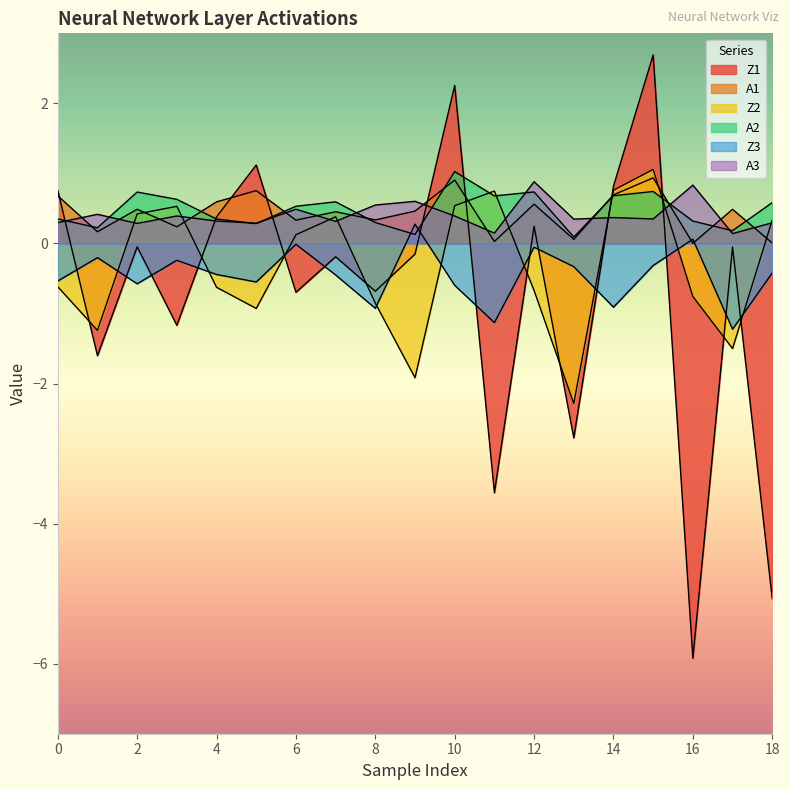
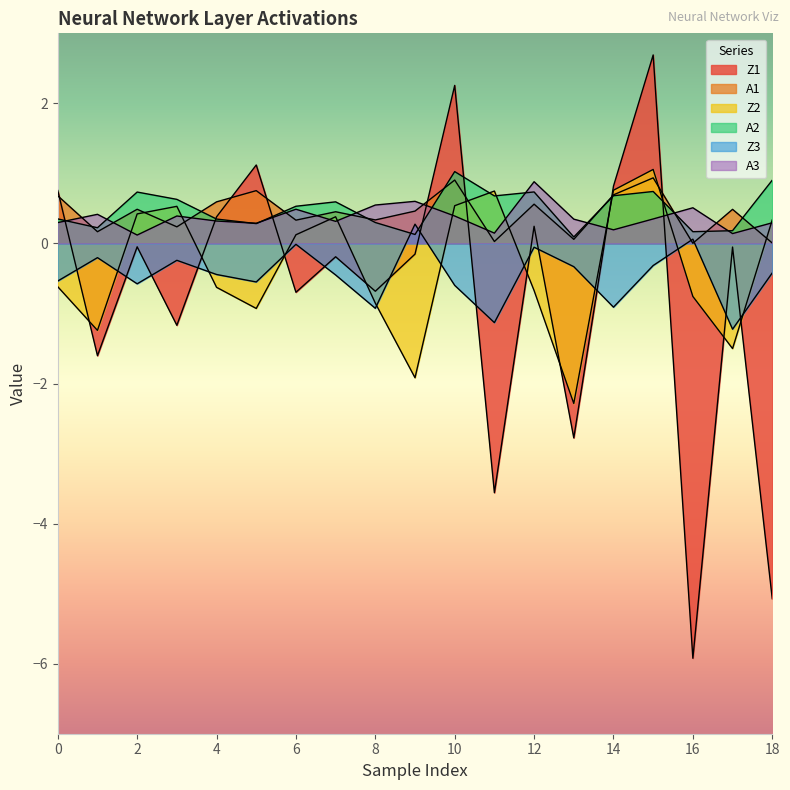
  {
    "A2": {
      "0": 0.4,
      "2": 0.7,
      "6": 0.5,
      "8": 0.3,
      "10": 1.0,
      "12": 0.7,
-     "16": 0.3,
-     "18": 0.6
+     "16": 0.2,
+     "18": 0.9
    },
    "A3": {
      "0": 0.3,
-     "2": 0.3,
+     "2": 0.1,
      "6": 0.5,
      "8": 0.5,
      "10": 0.4,
      "12": 0.9,
-     "14": 0.4,
-     "16": 0.8,
+     "14": 0.2,
+     "16": 0.5,
      "18": 0.3
    }
  }
